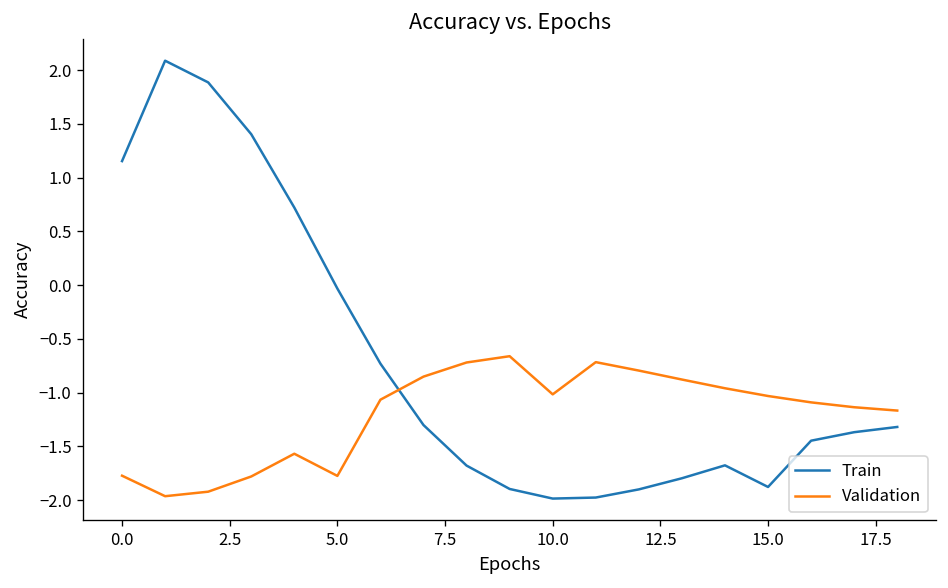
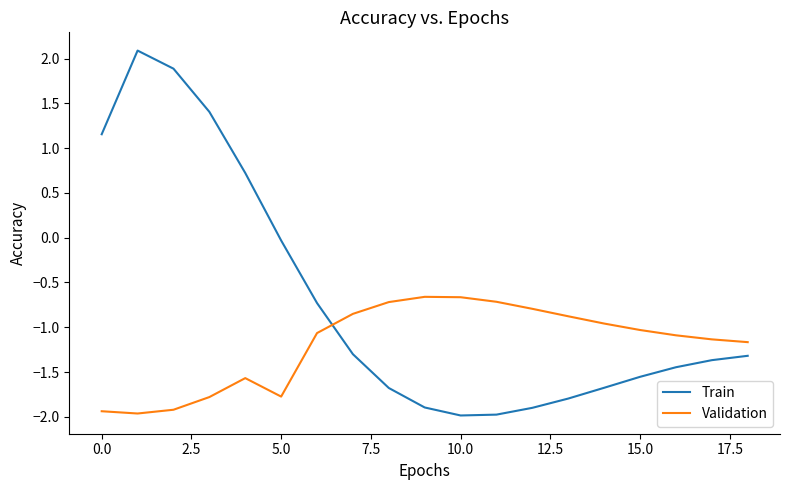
  {
    "Train": {
      "0.0": 1.2,
      "5.0": 0.0,
      "10.0": -2.0,
-     "15.0": -1.9
+     "15.0": -1.6
    },
    "Validation": {
-     "0.0": -1.8,
+     "0.0": -1.9,
      "5.0": -1.8,
-     "10.0": -1.0,
+     "10.0": -0.7,
      "15.0": -1.0
    }
  }
